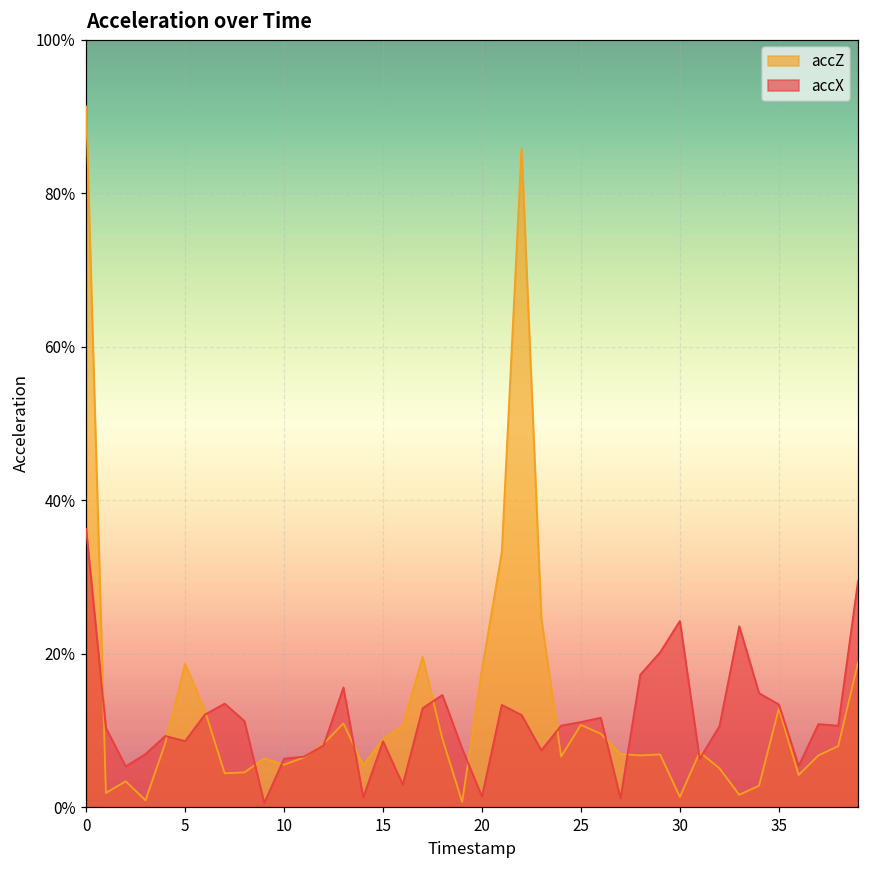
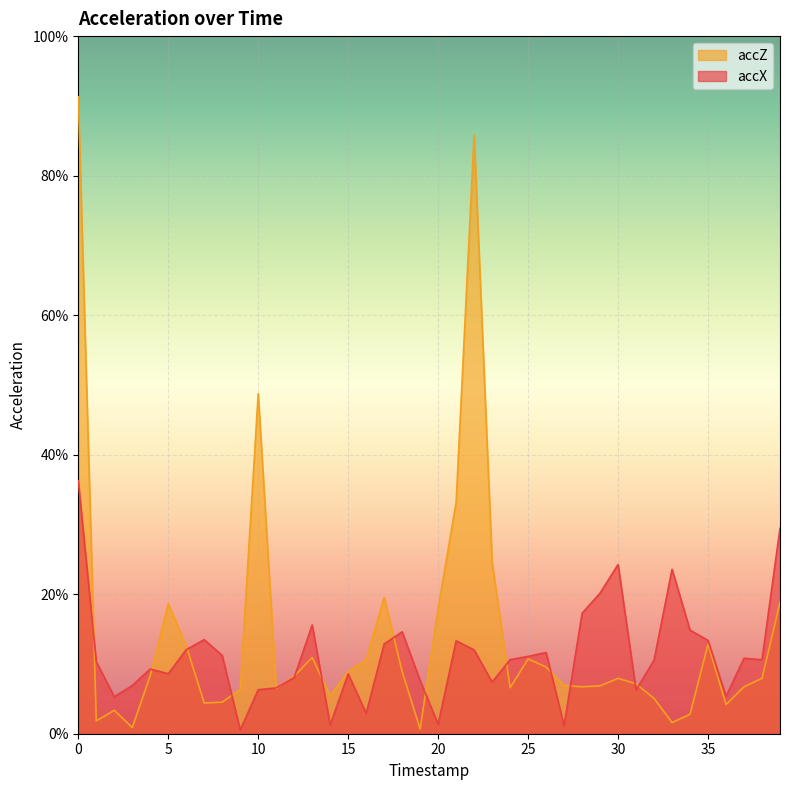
  {
    "accZ": {
      "0": "91%",
      "5": "19%",
-     "10": "6%",
+     "10": "49%",
      "20": "18%",
      "25": "11%",
-     "30": "1%",
+     "30": "8%",
      "35": "13%"
    },
    "accX": {
      "0": "36%",
      "5": "9%",
      "10": "6%",
      "20": "1%",
      "25": "11%",
      "30": "24%",
      "35": "13%"
    }
  }
